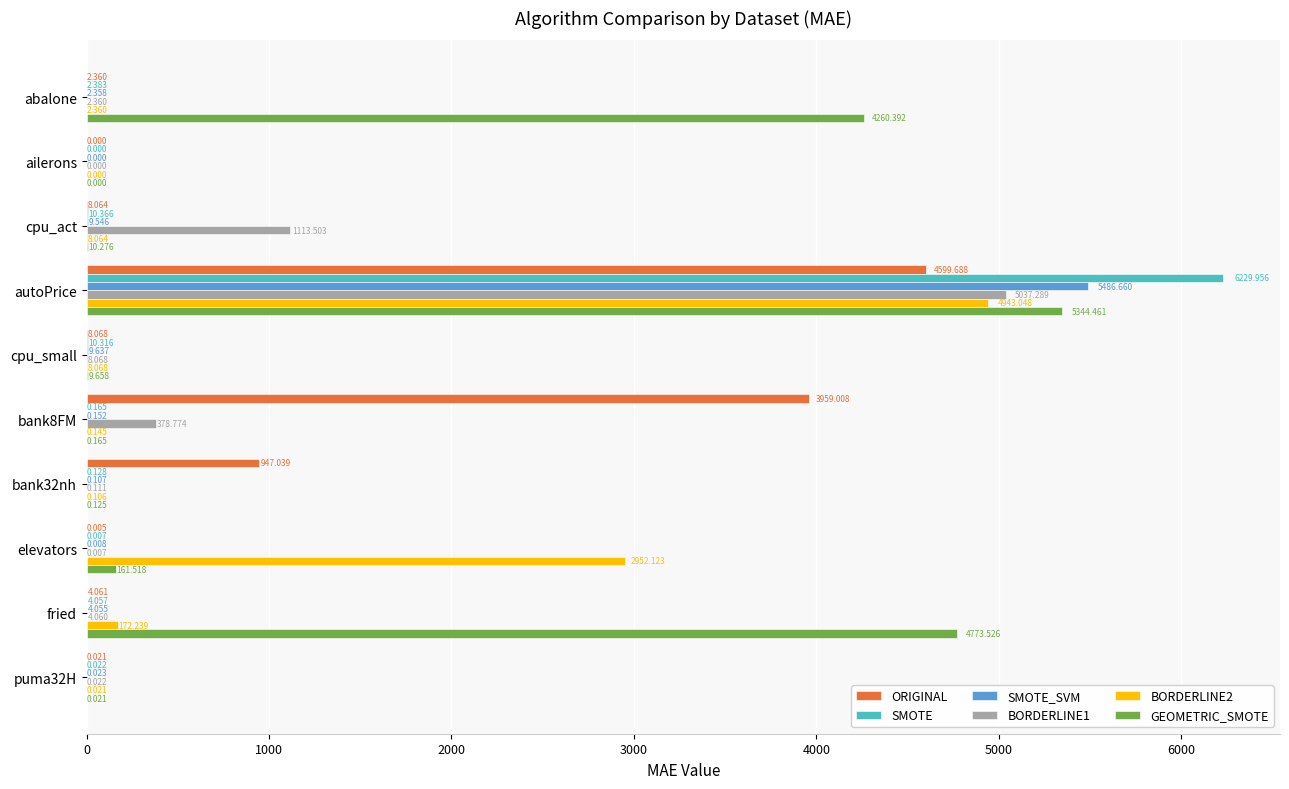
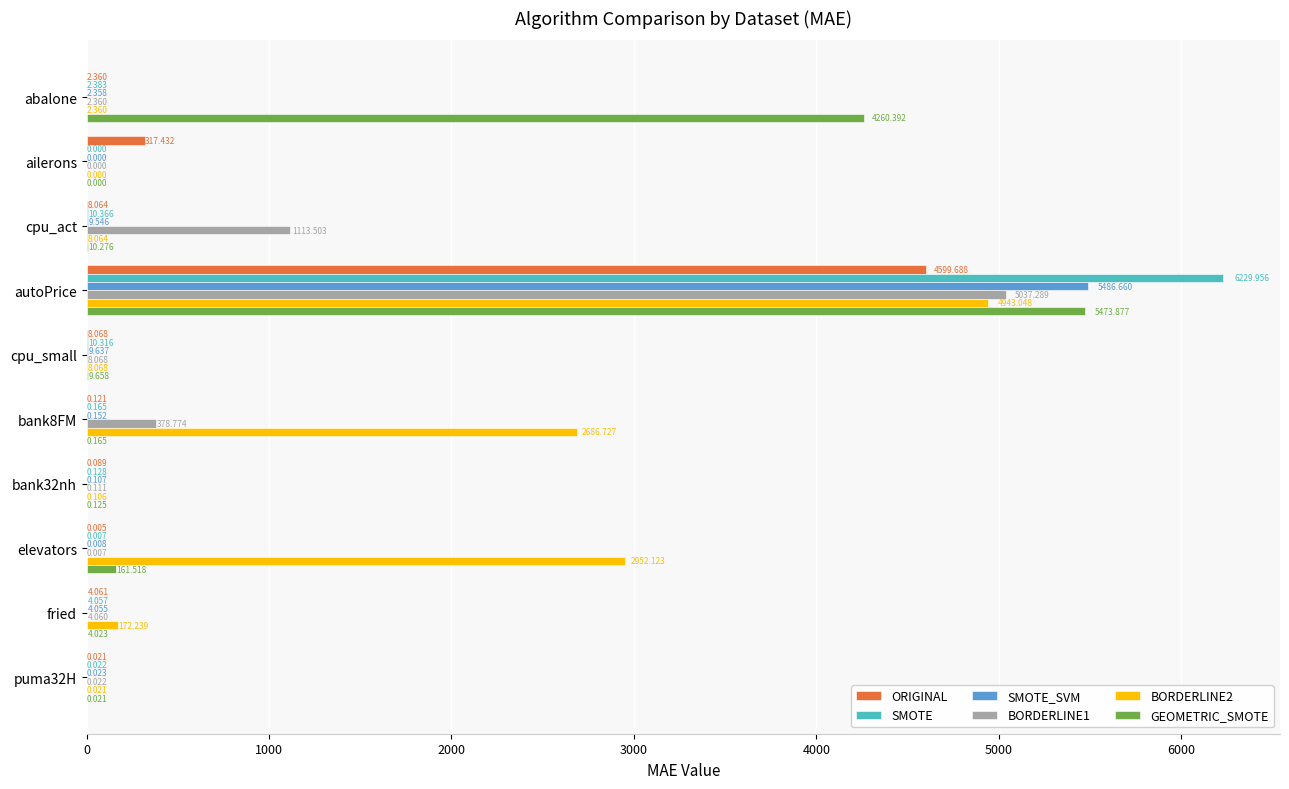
  {
    "ORIGINAL": {
      "abalone": 2.360,
-     "ailerons": 0.000,
+     "ailerons": 317.432,
      "cpu_act": 8.064,
      "autoPrice": 4599.688,
      "cpu_small": 8.068,
-     "bank8FM": 3959.008,
-     "bank32nh": 947.039,
+     "bank8FM": 0.121,
+     "bank32nh": 0.089,
      "elevators": 0.005,
      "fried": 4.061,
      "puma32H": 0.021
    },
    "BORDERLINE1": {
      "abalone": 2.360,
      "ailerons": 0.000,
      "cpu_act": 1113.503,
      "autoPrice": 5037.289,
      "cpu_small": 8.068,
      "bank8FM": 378.774,
      "bank32nh": 0.111,
      "elevators": 0.007,
      "fried": 4.060,
      "puma32H": 0.022
    },
    "BORDERLINE2": {
      "abalone": 2.360,
      "ailerons": 0.000,
      "cpu_act": 8.064,
      "autoPrice": 4943.048,
      "cpu_small": 8.068,
-     "bank8FM": 0.145,
+     "bank8FM": 2686.727,
      "bank32nh": 0.106,
      "elevators": 2952.123,
      "fried": 172.239,
      "puma32H": 0.021
    },
    "GEOMETRIC_SMOTE": {
      "abalone": 4260.392,
      "ailerons": 0.000,
      "cpu_act": 10.276,
-     "autoPrice": 5344.461,
+     "autoPrice": 5473.877,
      "cpu_small": 9.658,
      "bank8FM": 0.165,
      "bank32nh": 0.125,
      "elevators": 161.518,
-     "fried": 4773.526,
+     "fried": 4.023,
      "puma32H": 0.021
    }
  }
